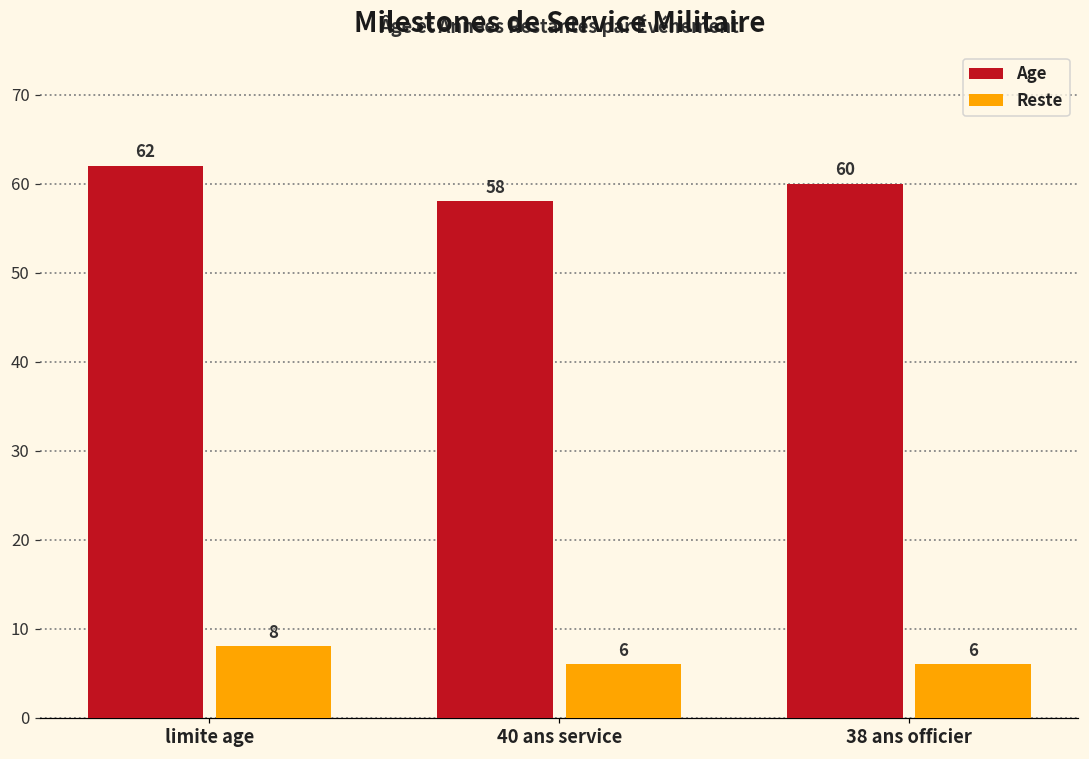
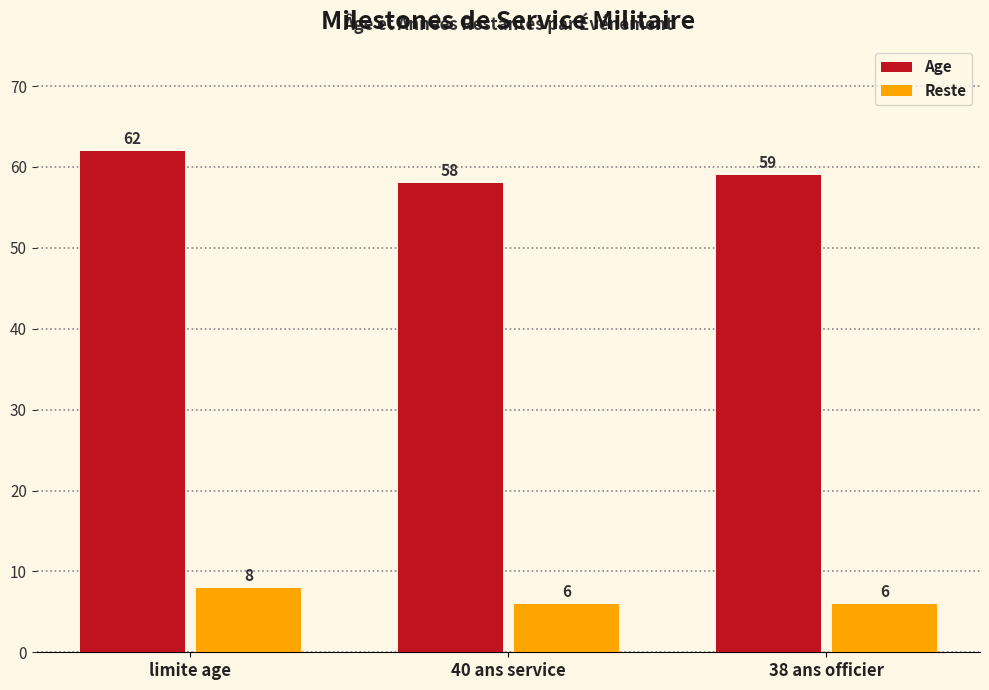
  {
    "Age": {
      "limite age": 62,
      "40 ans service": 58,
-     "38 ans officier": 60
+     "38 ans officier": 59
    },
    "Reste": {
      "limite age": 8,
      "40 ans service": 6,
      "38 ans officier": 6
    }
  }
